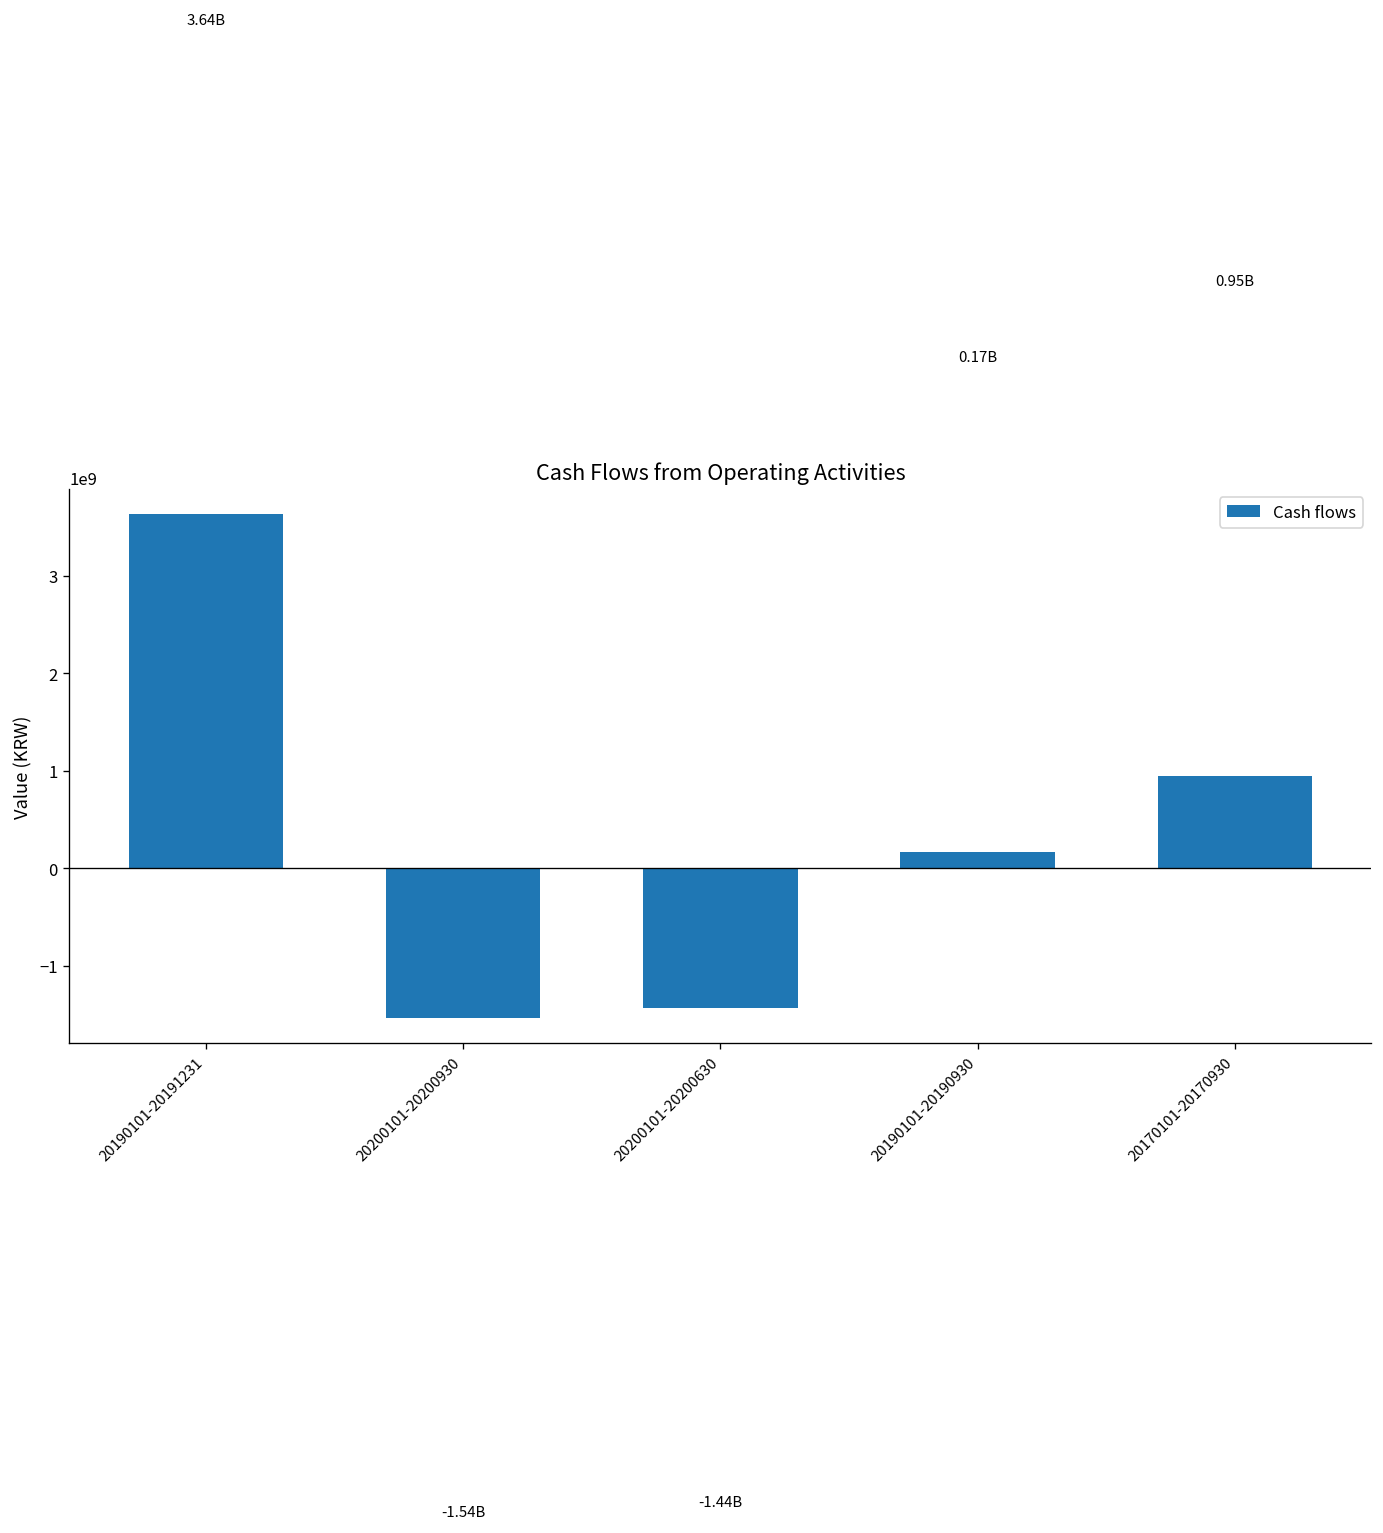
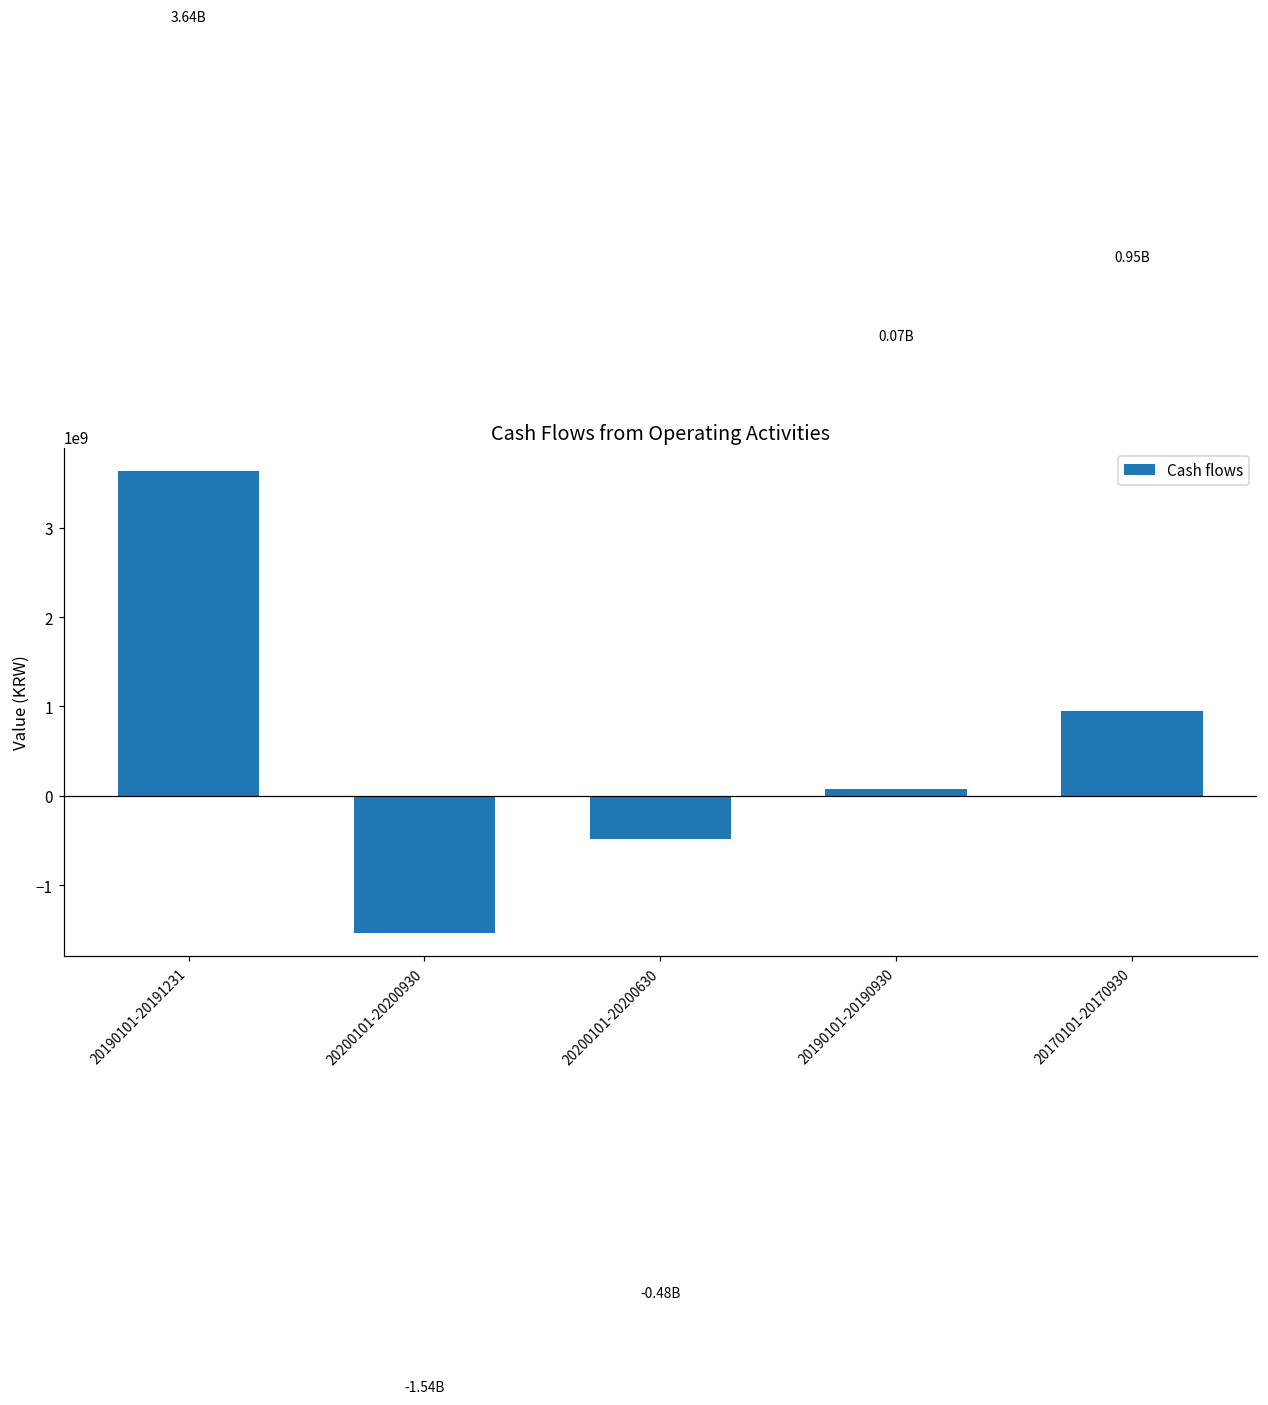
  {
-   "20200101-20200630": "-1.44B",
-   "20190101-20190930": "0.17B"
+   "20200101-20200630": "-0.48B",
+   "20190101-20190930": "0.07B"
  }
